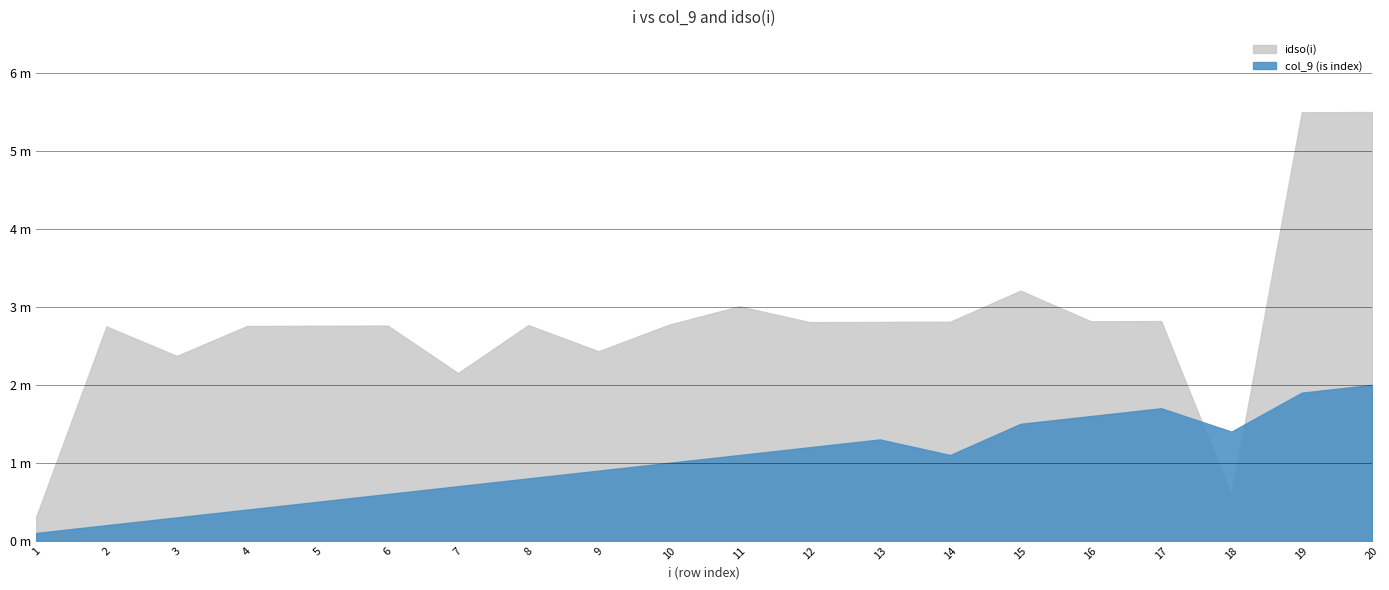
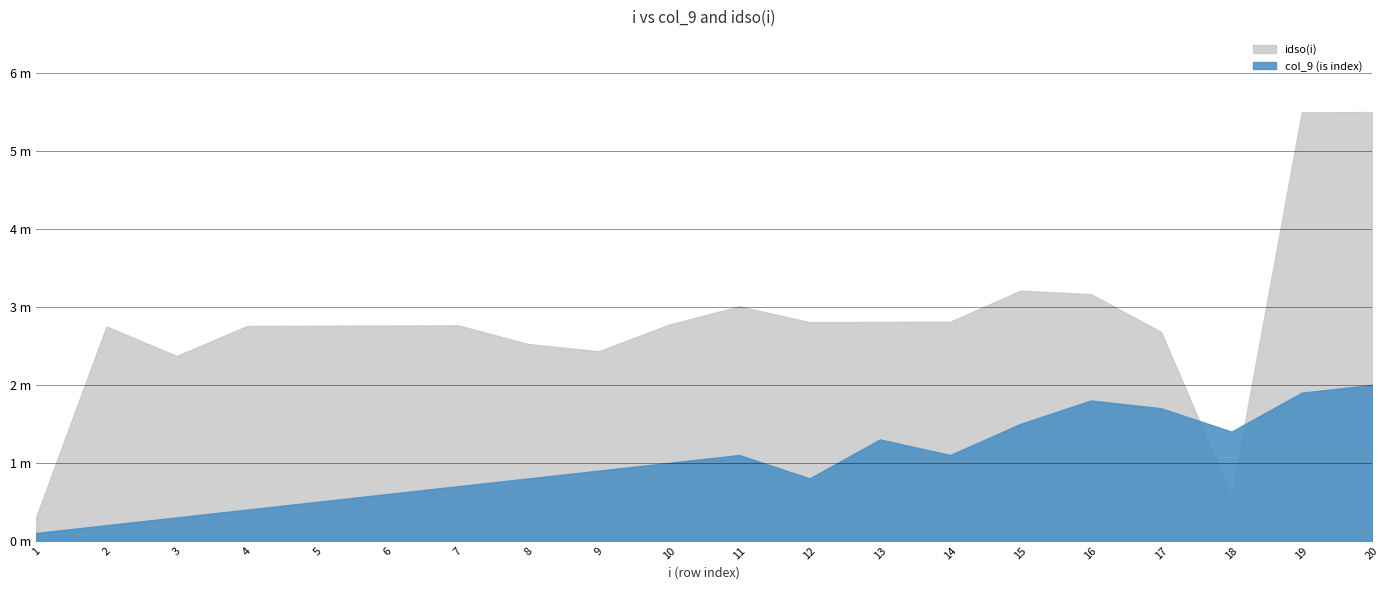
  {
    "idso(i)": {
      "1": "0.3 m",
      "2": "2.8 m",
      "3": "2.4 m",
      "4": "2.8 m",
      "5": "2.8 m",
      "6": "2.8 m",
-     "7": "2.2 m",
-     "8": "2.8 m",
+     "7": "2.8 m",
+     "8": "2.5 m",
      "9": "2.4 m",
      "10": "2.8 m",
      "11": "3.0 m",
      "12": "2.8 m",
      "13": "2.8 m",
      "14": "2.8 m",
      "15": "3.2 m",
-     "16": "2.8 m",
-     "17": "2.8 m",
+     "16": "3.2 m",
+     "17": "2.7 m",
      "18": "0.6 m",
      "19": "5.5 m",
      "20": "5.5 m"
    },
    "col_9 (is index)": {
      "1": "0.1 m",
      "2": "0.2 m",
      "3": "0.3 m",
      "4": "0.4 m",
      "5": "0.5 m",
      "6": "0.6 m",
      "7": "0.7 m",
      "8": "0.8 m",
      "9": "0.9 m",
      "10": "1.0 m",
      "11": "1.1 m",
-     "12": "1.2 m",
+     "12": "0.8 m",
      "13": "1.3 m",
      "14": "1.1 m",
      "15": "1.5 m",
-     "16": "1.6 m",
+     "16": "1.8 m",
      "17": "1.7 m",
      "18": "1.4 m",
      "19": "1.9 m",
      "20": "2.0 m"
    }
  }
